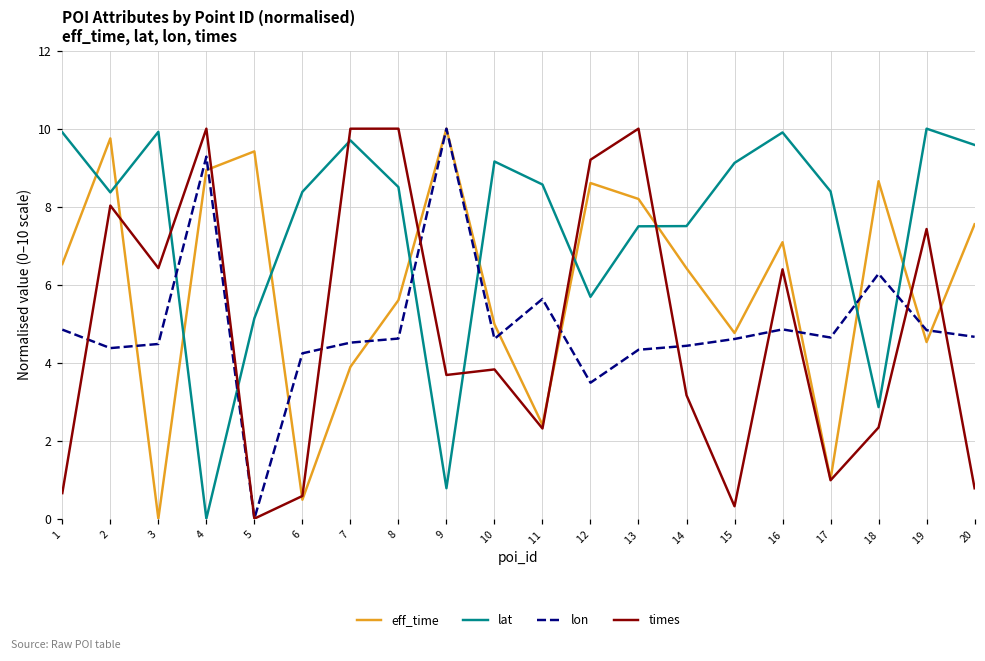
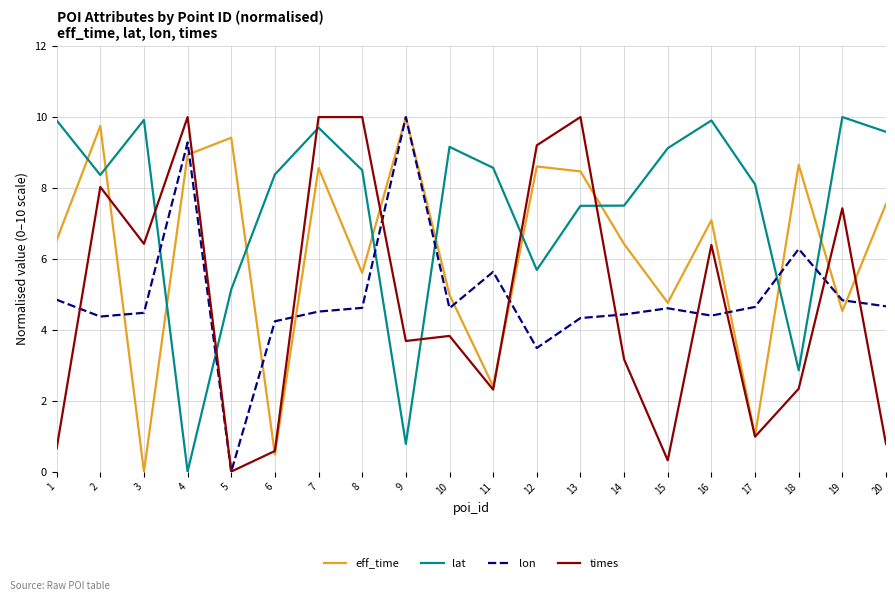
  {
    "eff_time": {
      "1": 6.5,
      "2": 9.7,
      "3": 0.0,
      "4": 8.9,
      "5": 9.4,
      "6": 0.5,
-     "7": 3.9,
+     "7": 8.6,
      "8": 5.6,
      "10": 5.0,
      "11": 2.4,
      "12": 8.6,
-     "13": 8.2,
+     "13": 8.5,
      "14": 6.4,
      "15": 4.8,
      "16": 7.1,
      "18": 8.7,
      "19": 4.5,
      "20": 7.5
    },
    "lat": {
      "1": 9.9,
      "2": 8.4,
      "3": 9.9,
      "4": 0.0,
      "5": 5.1,
      "6": 8.4,
      "7": 9.7,
      "8": 8.5,
      "9": 0.8,
      "10": 9.2,
      "11": 8.6,
      "12": 5.7,
      "13": 7.5,
      "14": 7.5,
      "15": 9.1,
      "16": 9.9,
-     "17": 8.4,
+     "17": 8.1,
      "18": 2.9,
      "19": 10.0,
      "20": 9.6
    },
    "lon": {
      "1": 4.8,
      "2": 4.4,
      "3": 4.5,
      "4": 9.3,
      "6": 4.2,
      "7": 4.5,
      "8": 4.6,
      "10": 4.6,
      "11": 5.6,
      "12": 3.5,
      "13": 4.3,
      "14": 4.4,
      "15": 4.6,
-     "16": 4.9,
+     "16": 4.4,
      "17": 4.6,
      "18": 6.3,
      "19": 4.8,
      "20": 4.7
    },
    "times": {
      "1": 0.7,
      "2": 8.0,
      "3": 6.4,
      "4": 10.0,
      "6": 0.6,
      "7": 10.0,
      "8": 10.0,
      "9": 3.7,
      "10": 3.8,
      "11": 2.3,
      "12": 9.2,
      "13": 10.0,
      "14": 3.2,
      "15": 0.3,
      "16": 6.4,
      "18": 2.3,
      "19": 7.4,
      "20": 0.8
    }
  }
